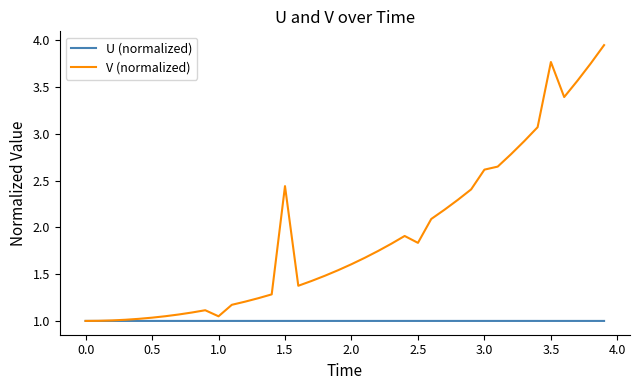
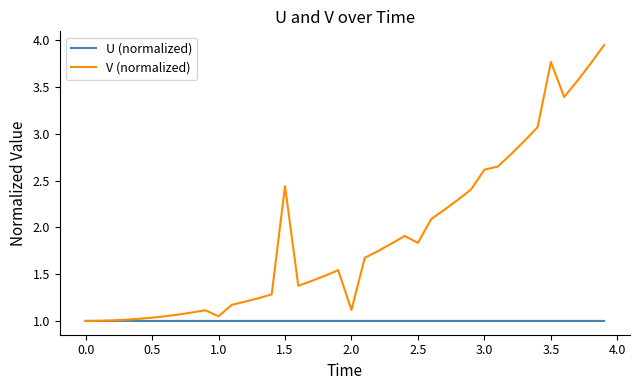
  {
    "U (normalized)": {
      "0.5": 1.0,
      "1.0": 1.0,
      "1.5": 1.0,
      "2.0": 1.0,
      "2.5": 1.0,
      "3.0": 1.0,
      "3.5": 1.0
    },
    "V (normalized)": {
      "0.5": 1.0,
      "1.0": 1.0,
      "1.5": 2.4,
-     "2.0": 1.6,
+     "2.0": 1.1,
      "2.5": 1.8,
      "3.0": 2.6,
      "3.5": 3.8
    }
  }
